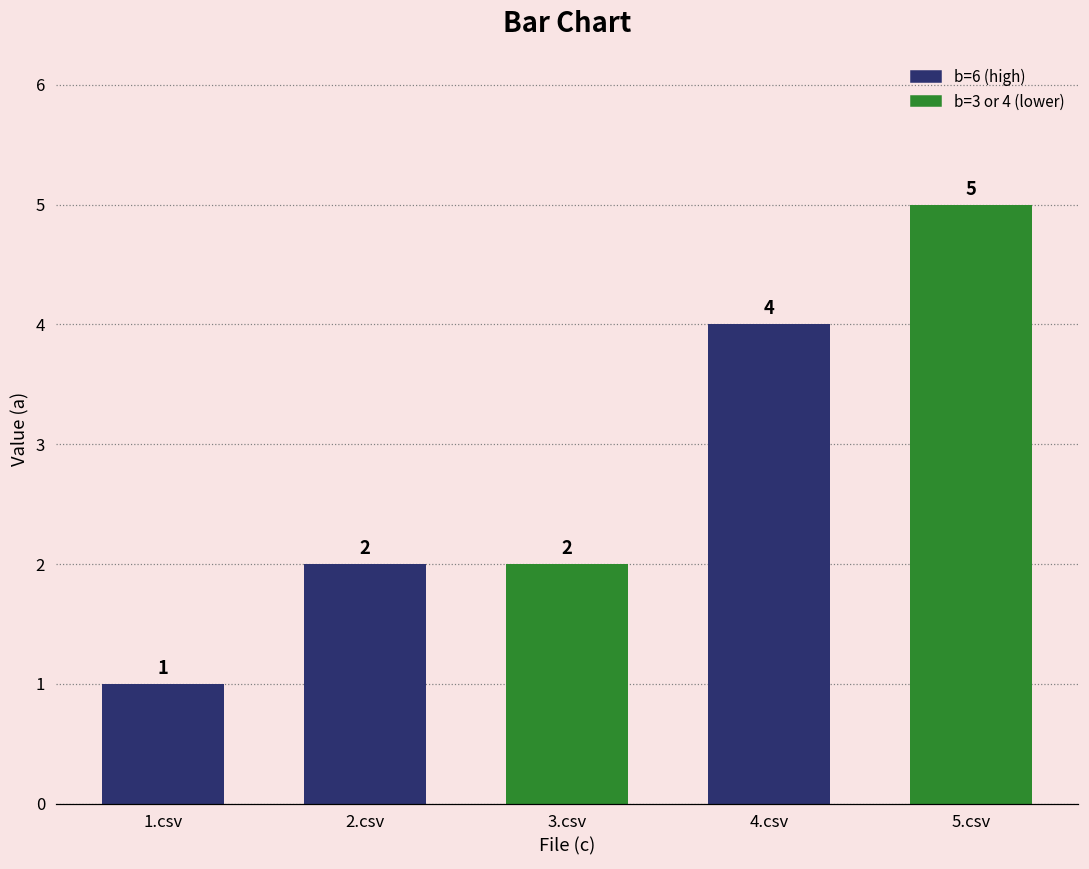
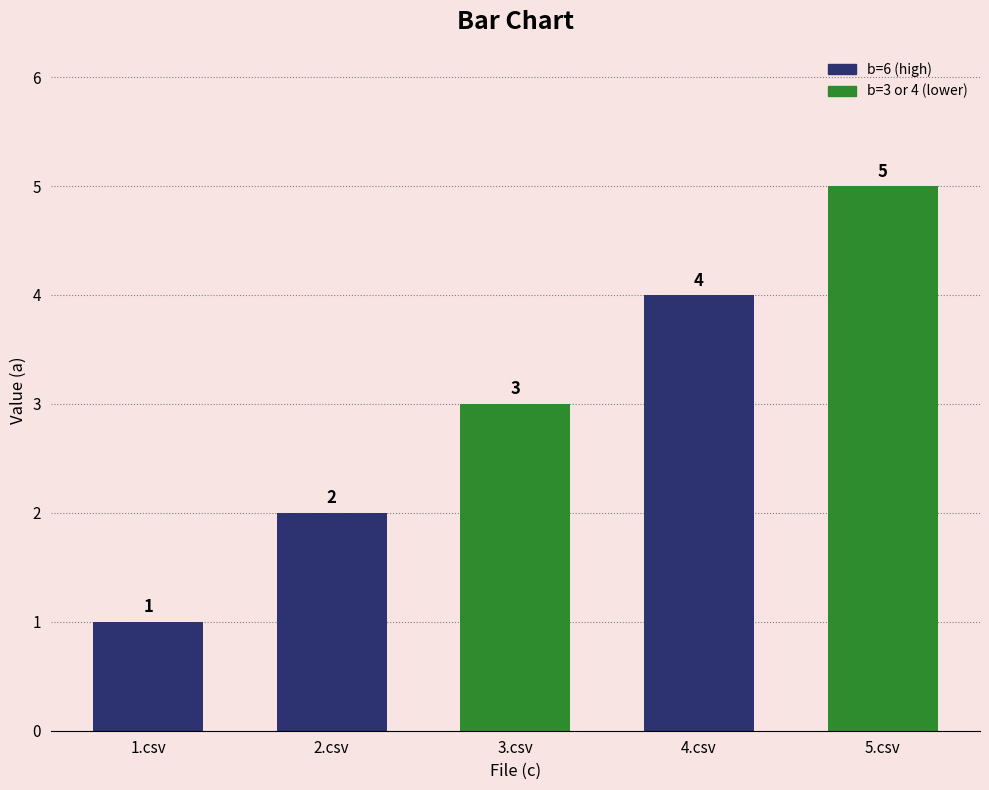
  {
    "1.csv": 1,
    "2.csv": 2,
-   "3.csv": 2,
+   "3.csv": 3,
    "4.csv": 4,
    "5.csv": 5
  }
